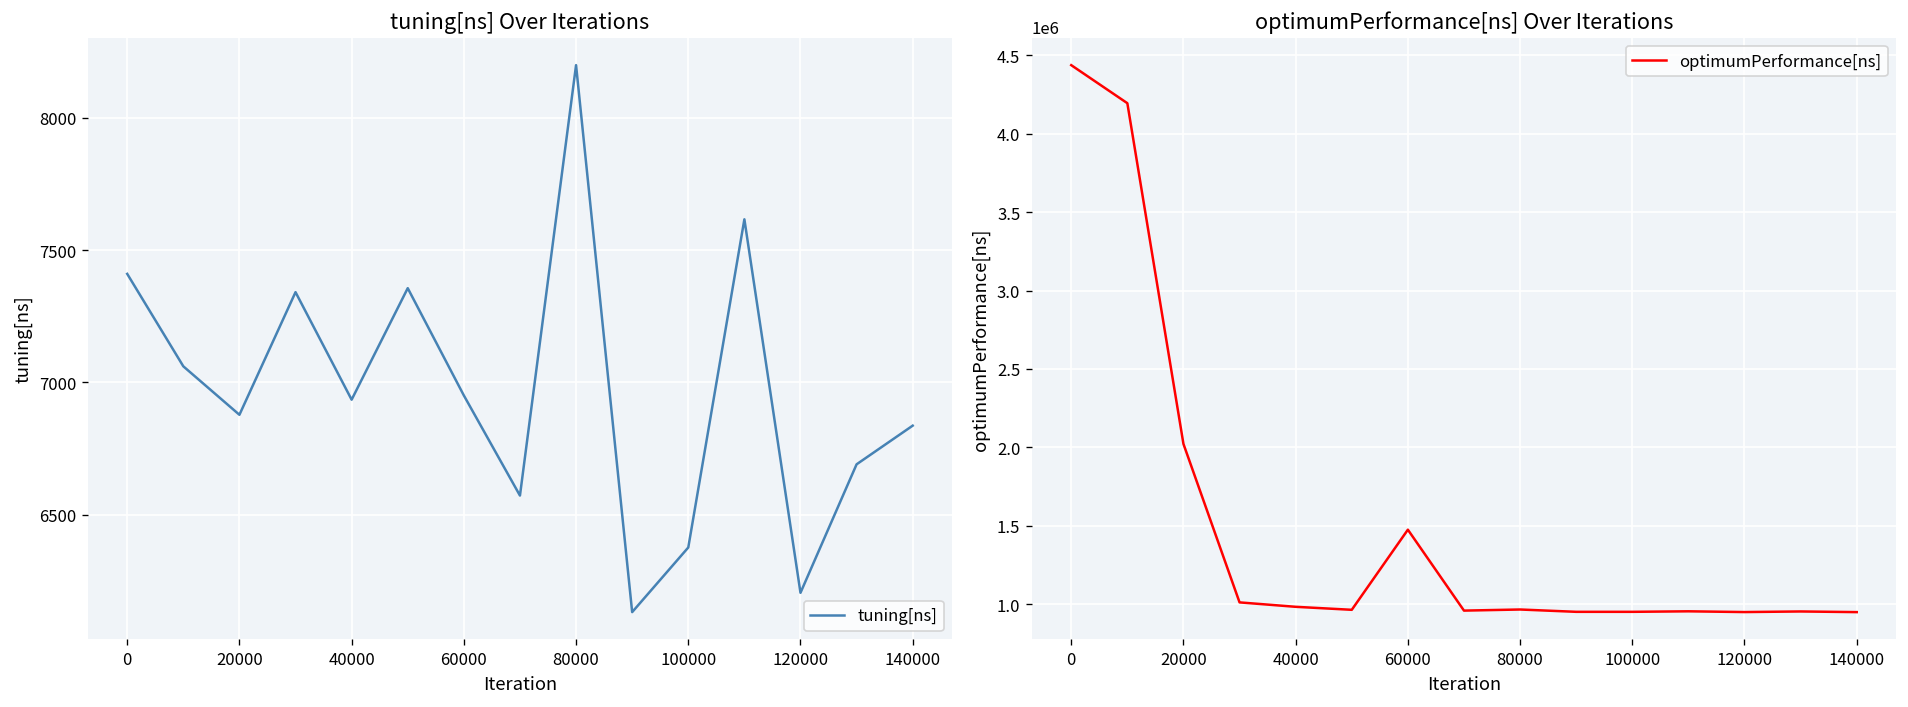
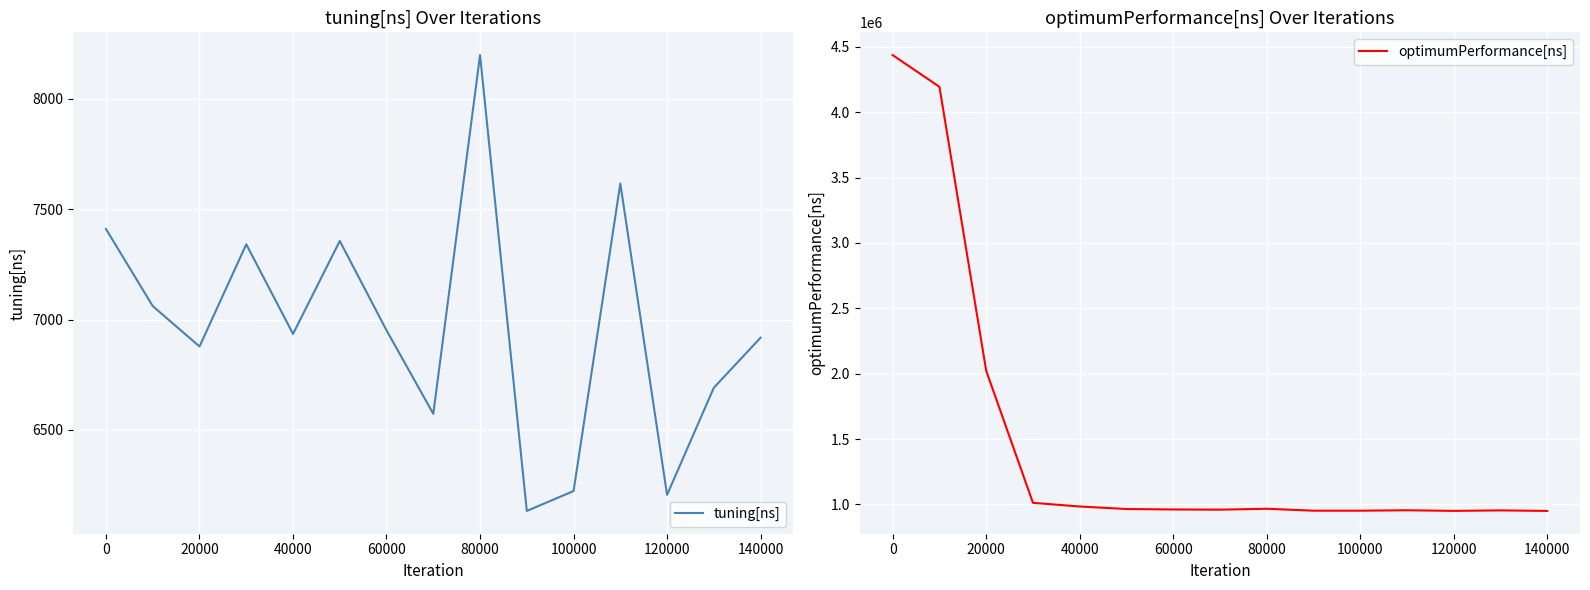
  {
    "tuning[ns] Over Iterations": {
      "0": 7410,
      "20000": 6880,
      "40000": 6940,
      "60000": 6950,
      "80000": 8200,
-     "100000": 6380,
+     "100000": 6220,
      "120000": 6210,
-     "140000": 6840
+     "140000": 6920
    },
    "optimumPerformance[ns] Over Iterations": {
      "0": 4440000,
      "20000": 2020000,
      "40000": 980000,
-     "60000": 1480000,
+     "60000": 960000,
      "80000": 970000,
      "100000": 950000,
      "120000": 950000,
      "140000": 950000
    }
  }
